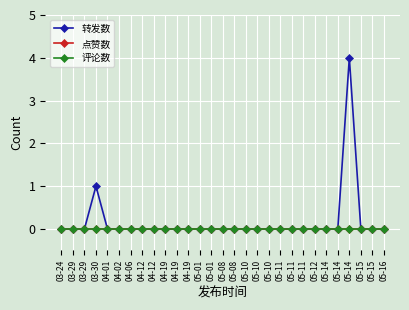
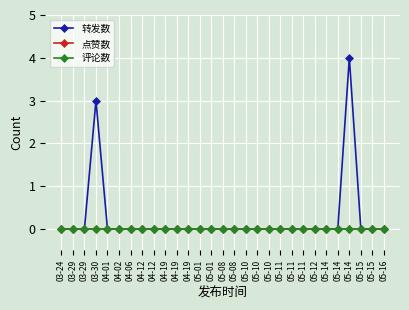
  {
    "转发数": {
-     "03-30": 1
+     "03-30": 3
    },
    "评论数": {
      "03-30": 0
    }
  }
